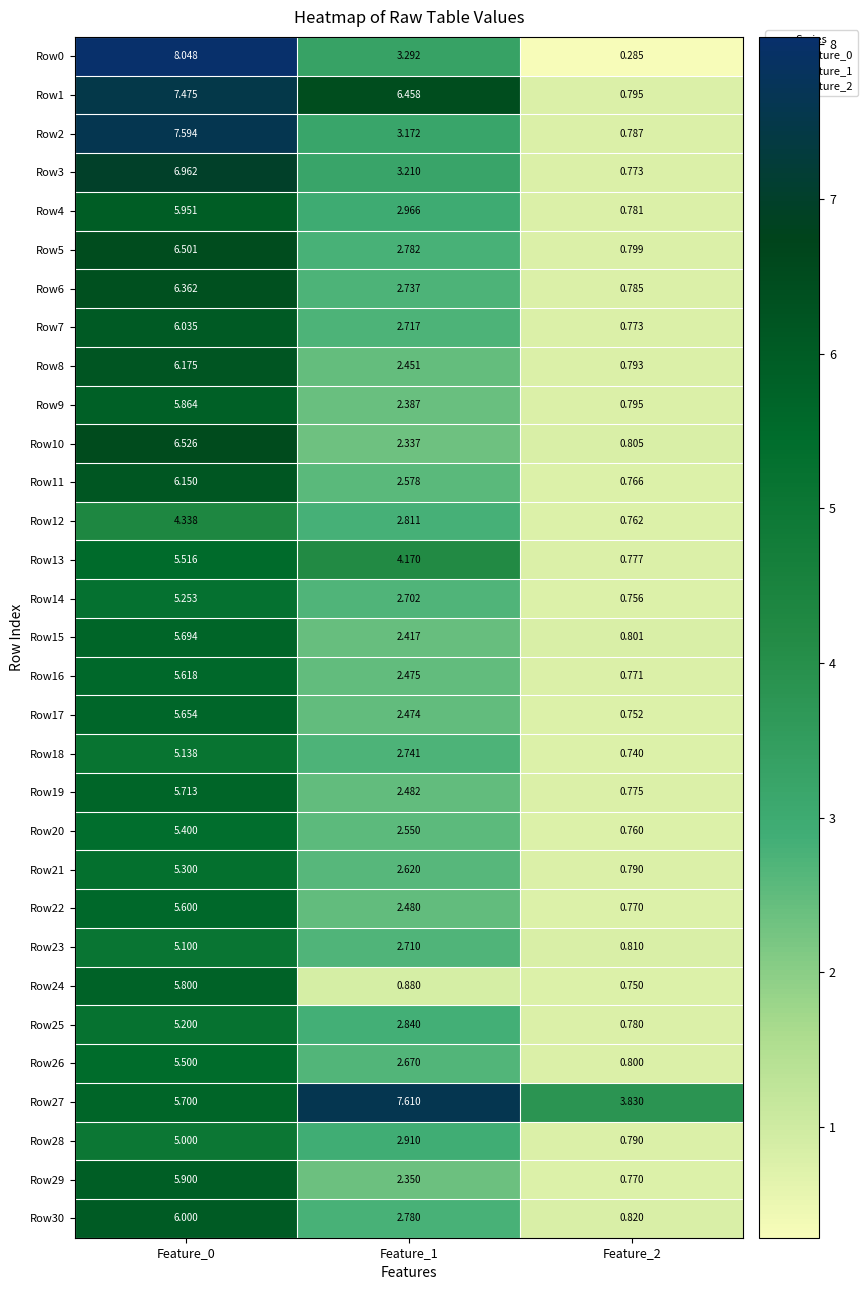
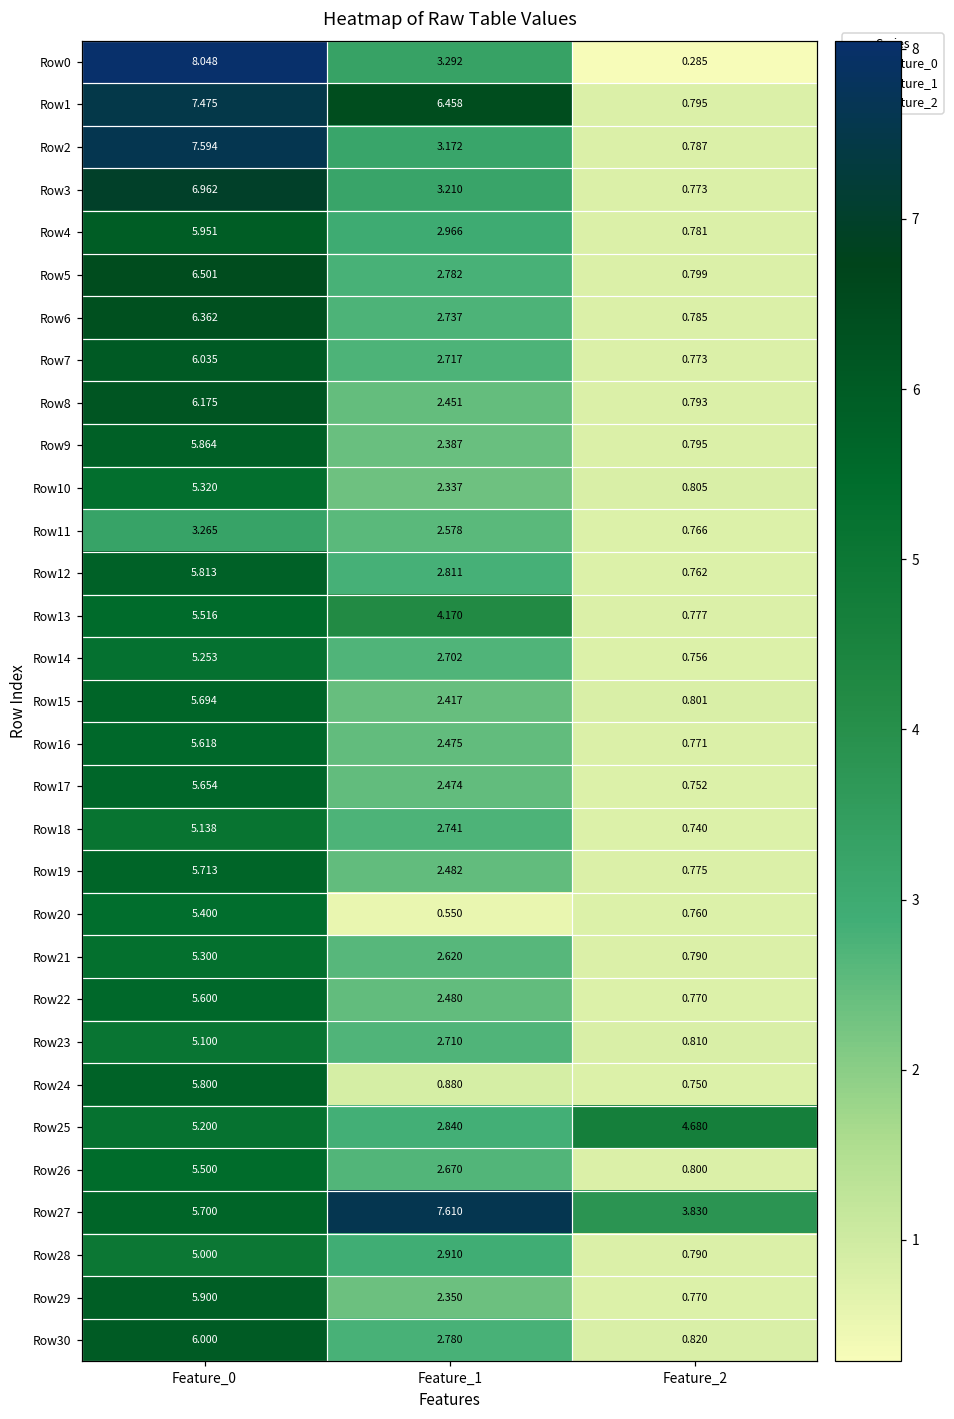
  {
    "Row0": {
      "Feature_0": 8.048,
      "Feature_1": 3.292,
      "Feature_2": 0.285
    },
    "Row1": {
      "Feature_0": 7.475,
      "Feature_1": 6.458,
      "Feature_2": 0.795
    },
    "Row2": {
      "Feature_0": 7.594,
      "Feature_1": 3.172,
      "Feature_2": 0.787
    },
    "Row3": {
      "Feature_0": 6.962,
      "Feature_1": 3.210,
      "Feature_2": 0.773
    },
    "Row4": {
      "Feature_0": 5.951,
      "Feature_1": 2.966,
      "Feature_2": 0.781
    },
    "Row5": {
      "Feature_0": 6.501,
      "Feature_1": 2.782,
      "Feature_2": 0.799
    },
    "Row6": {
      "Feature_0": 6.362,
      "Feature_1": 2.737,
      "Feature_2": 0.785
    },
    "Row7": {
      "Feature_0": 6.035,
      "Feature_1": 2.717,
      "Feature_2": 0.773
    },
    "Row8": {
      "Feature_0": 6.175,
      "Feature_1": 2.451,
      "Feature_2": 0.793
    },
    "Row9": {
      "Feature_0": 5.864,
      "Feature_1": 2.387,
      "Feature_2": 0.795
    },
    "Row10": {
-     "Feature_0": 6.526,
+     "Feature_0": 5.320,
      "Feature_1": 2.337,
      "Feature_2": 0.805
    },
    "Row11": {
-     "Feature_0": 6.150,
+     "Feature_0": 3.265,
      "Feature_1": 2.578,
      "Feature_2": 0.766
    },
    "Row12": {
-     "Feature_0": 4.338,
+     "Feature_0": 5.813,
      "Feature_1": 2.811,
      "Feature_2": 0.762
    },
    "Row13": {
      "Feature_0": 5.516,
      "Feature_1": 4.170,
      "Feature_2": 0.777
    },
    "Row14": {
      "Feature_0": 5.253,
      "Feature_1": 2.702,
      "Feature_2": 0.756
    },
    "Row15": {
      "Feature_0": 5.694,
      "Feature_1": 2.417,
      "Feature_2": 0.801
    },
    "Row16": {
      "Feature_0": 5.618,
      "Feature_1": 2.475,
      "Feature_2": 0.771
    },
    "Row17": {
      "Feature_0": 5.654,
      "Feature_1": 2.474,
      "Feature_2": 0.752
    },
    "Row18": {
      "Feature_0": 5.138,
      "Feature_1": 2.741,
      "Feature_2": 0.740
    },
    "Row19": {
      "Feature_0": 5.713,
      "Feature_1": 2.482,
      "Feature_2": 0.775
    },
    "Row20": {
      "Feature_0": 5.400,
-     "Feature_1": 2.550,
+     "Feature_1": 0.550,
      "Feature_2": 0.760
    },
    "Row21": {
      "Feature_0": 5.300,
      "Feature_1": 2.620,
      "Feature_2": 0.790
    },
    "Row22": {
      "Feature_0": 5.600,
      "Feature_1": 2.480,
      "Feature_2": 0.770
    },
    "Row23": {
      "Feature_0": 5.100,
      "Feature_1": 2.710,
      "Feature_2": 0.810
    },
    "Row24": {
      "Feature_0": 5.800,
      "Feature_1": 0.880,
      "Feature_2": 0.750
    },
    "Row25": {
      "Feature_0": 5.200,
      "Feature_1": 2.840,
-     "Feature_2": 0.780
+     "Feature_2": 4.680
    },
    "Row26": {
      "Feature_0": 5.500,
      "Feature_1": 2.670,
      "Feature_2": 0.800
    },
    "Row27": {
      "Feature_0": 5.700,
      "Feature_1": 7.610,
      "Feature_2": 3.830
    },
    "Row28": {
      "Feature_0": 5.000,
      "Feature_1": 2.910,
      "Feature_2": 0.790
    },
    "Row29": {
      "Feature_0": 5.900,
      "Feature_1": 2.350,
      "Feature_2": 0.770
    },
    "Row30": {
      "Feature_0": 6.000,
      "Feature_1": 2.780,
      "Feature_2": 0.820
    }
  }
